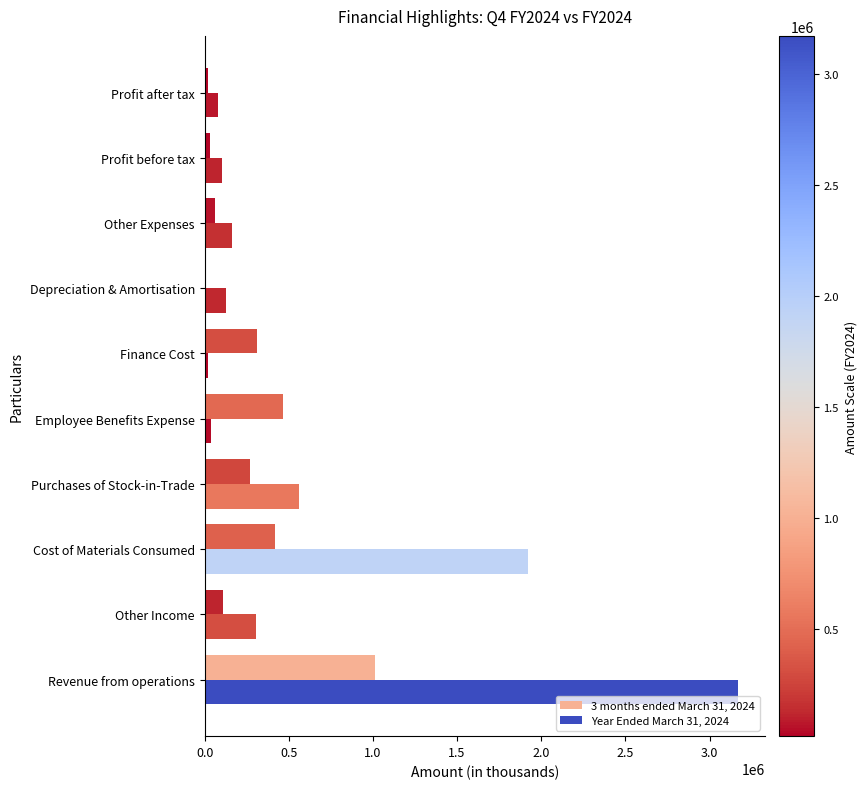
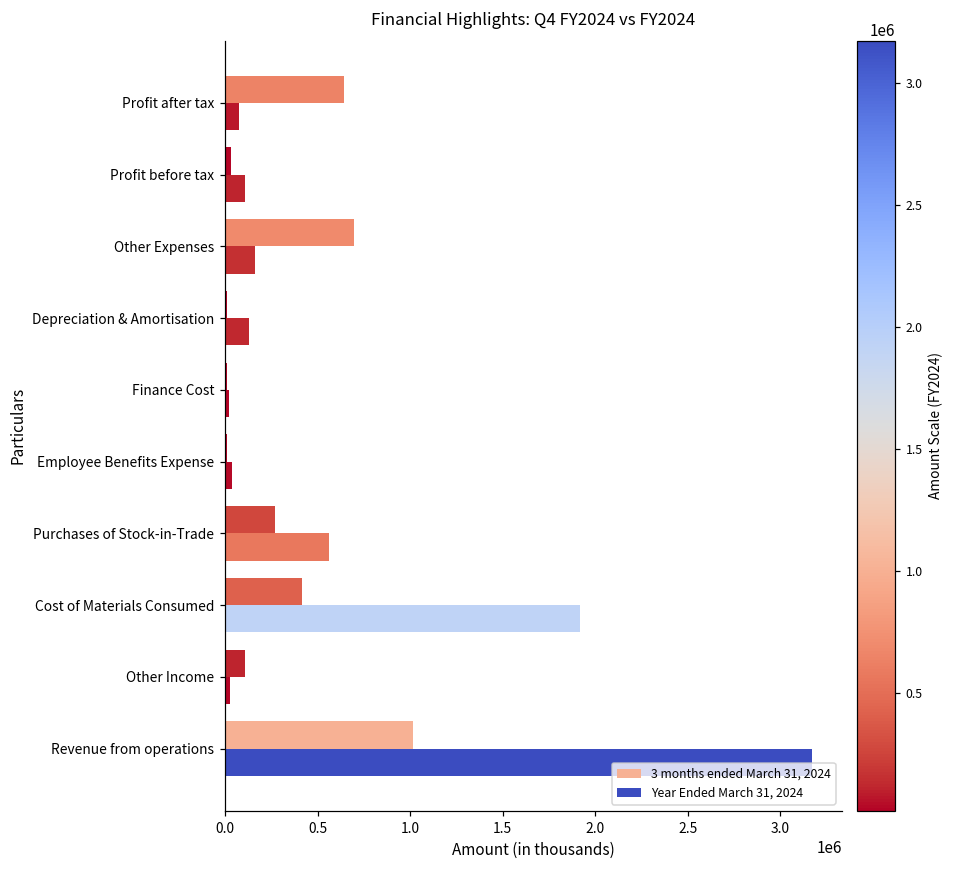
  {
    "3 months ended March 31, 2024": {
-     "Profit after tax": 20000,
+     "Profit after tax": 640000,
      "Profit before tax": 30000,
-     "Other Expenses": 60000,
-     "Finance Cost": 310000,
-     "Employee Benefits Expense": 470000,
+     "Other Expenses": 700000,
+     "Finance Cost": 10000,
+     "Employee Benefits Expense": 10000,
      "Purchases of Stock-in-Trade": 270000,
      "Cost of Materials Consumed": 420000,
      "Other Income": 110000,
      "Revenue from operations": 1010000
    },
    "Year Ended March 31, 2024": {
      "Profit after tax": 80000,
      "Profit before tax": 110000,
      "Other Expenses": 160000,
      "Depreciation & Amortisation": 130000,
      "Finance Cost": 20000,
      "Employee Benefits Expense": 40000,
      "Purchases of Stock-in-Trade": 560000,
      "Cost of Materials Consumed": 1920000,
-     "Other Income": 310000,
+     "Other Income": 20000,
      "Revenue from operations": 3170000
    }
  }
